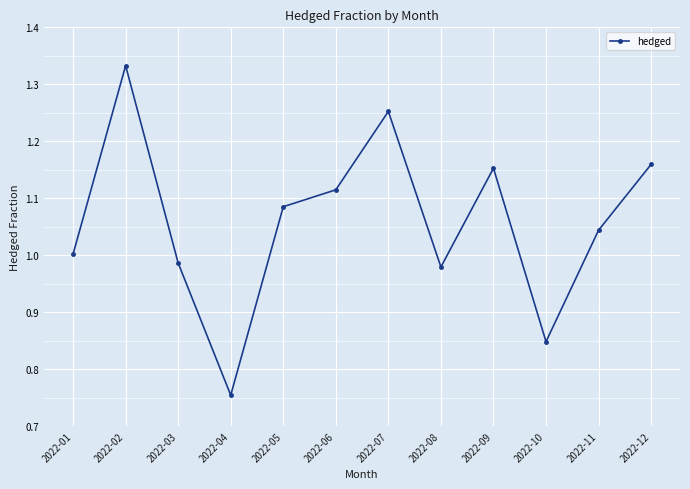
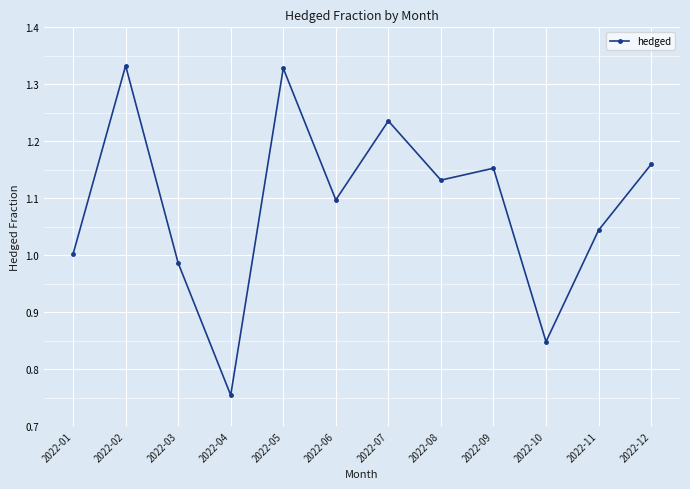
  {
    "2022-01": 1.00,
    "2022-02": 1.33,
    "2022-03": 0.99,
    "2022-04": 0.75,
-   "2022-05": 1.09,
-   "2022-06": 1.11,
-   "2022-07": 1.25,
-   "2022-08": 0.98,
+   "2022-05": 1.33,
+   "2022-06": 1.10,
+   "2022-07": 1.24,
+   "2022-08": 1.13,
    "2022-09": 1.15,
    "2022-10": 0.85,
    "2022-11": 1.04,
    "2022-12": 1.16
  }
